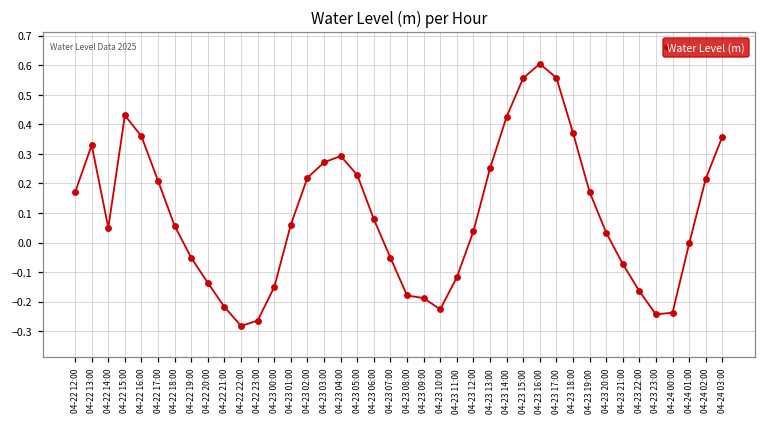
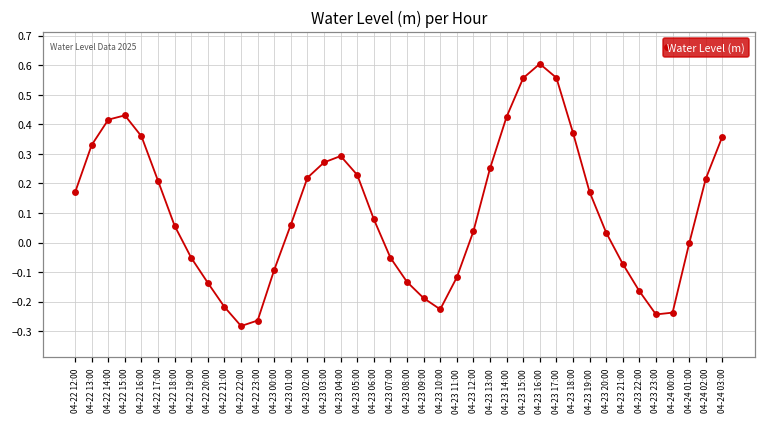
  {
    "04-22 12:00": 0.17,
    "04-22 13:00": 0.33,
-   "04-22 14:00": 0.05,
+   "04-22 14:00": 0.42,
    "04-22 15:00": 0.43,
    "04-22 16:00": 0.36,
    "04-22 17:00": 0.21,
    "04-22 18:00": 0.06,
    "04-22 19:00": -0.05,
    "04-22 20:00": -0.14,
    "04-22 21:00": -0.22,
    "04-22 22:00": -0.28,
    "04-22 23:00": -0.26,
-   "04-23 00:00": -0.15,
+   "04-23 00:00": -0.09,
    "04-23 01:00": 0.06,
    "04-23 02:00": 0.22,
    "04-23 03:00": 0.27,
    "04-23 04:00": 0.29,
    "04-23 05:00": 0.23,
    "04-23 06:00": 0.08,
    "04-23 07:00": -0.05,
-   "04-23 08:00": -0.18,
+   "04-23 08:00": -0.13,
    "04-23 09:00": -0.19,
    "04-23 10:00": -0.23,
    "04-23 11:00": -0.12,
    "04-23 12:00": 0.04,
    "04-23 13:00": 0.25,
    "04-23 14:00": 0.43,
    "04-23 15:00": 0.56,
    "04-23 16:00": 0.60,
    "04-23 17:00": 0.56,
    "04-23 18:00": 0.37,
    "04-23 19:00": 0.17,
    "04-23 20:00": 0.03,
    "04-23 21:00": -0.07,
    "04-23 22:00": -0.16,
    "04-23 23:00": -0.24,
    "04-24 00:00": -0.24,
    "04-24 01:00": 0.00,
    "04-24 02:00": 0.22,
    "04-24 03:00": 0.36
  }
